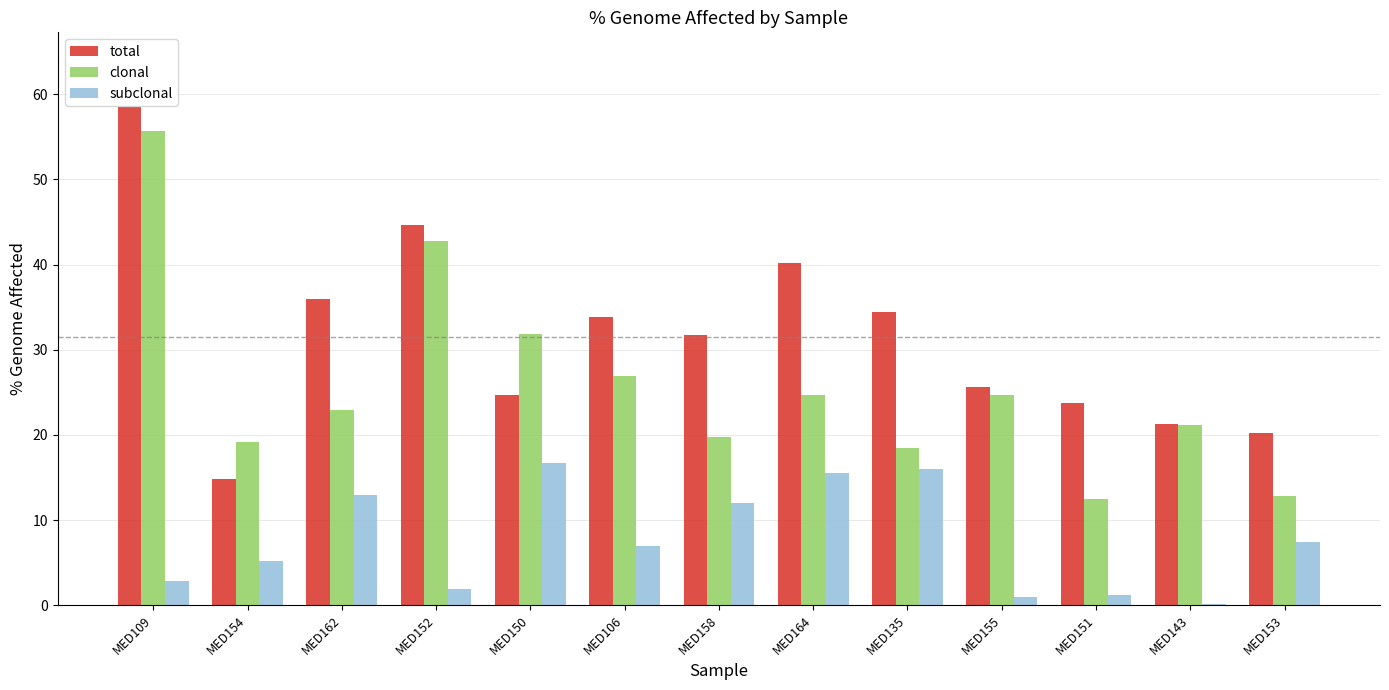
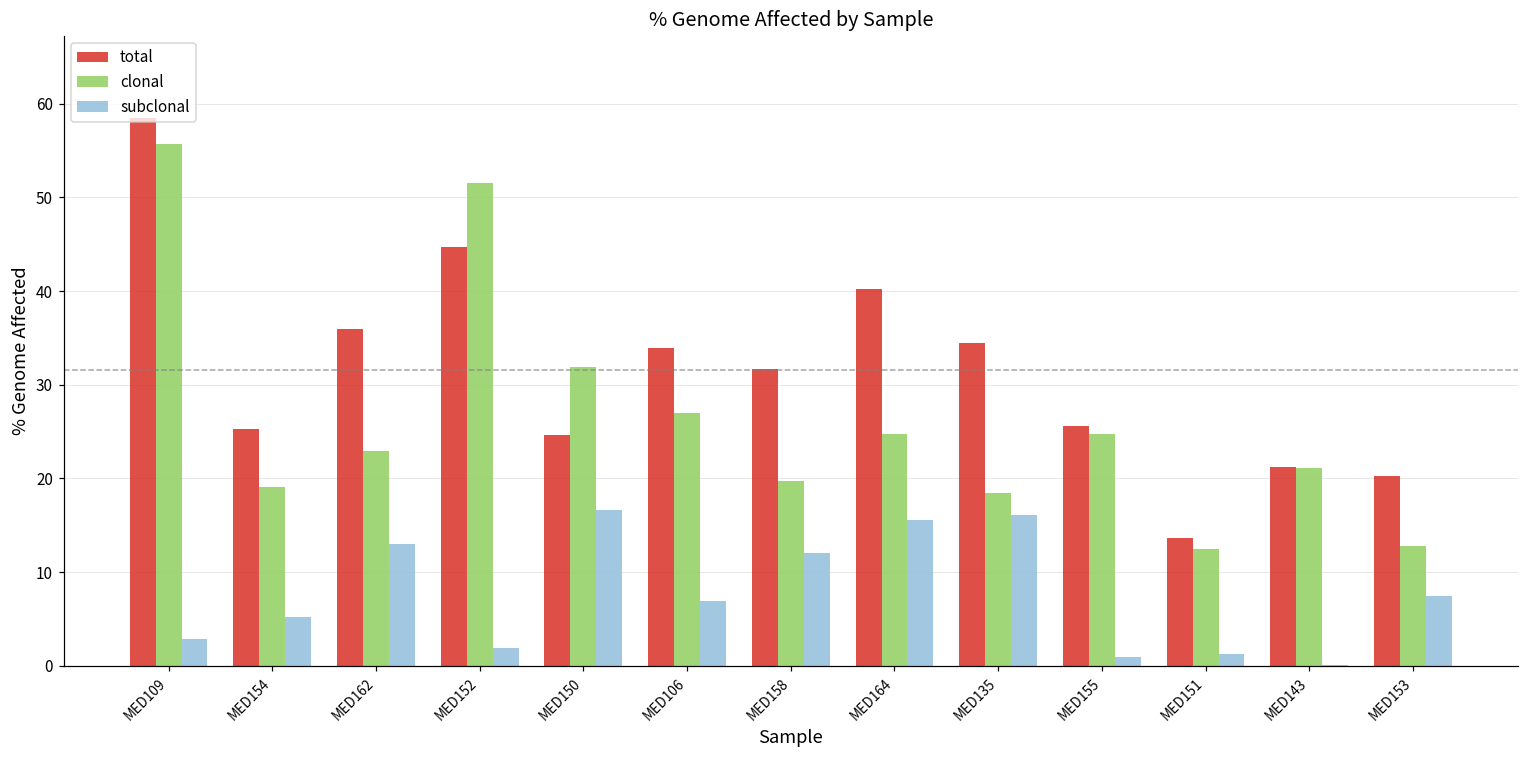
  {
    "total": {
      "MED109": 59,
-     "MED154": 15,
+     "MED154": 25,
      "MED162": 36,
      "MED152": 45,
      "MED150": 25,
      "MED106": 34,
      "MED158": 32,
      "MED164": 40,
      "MED135": 34,
      "MED155": 26,
-     "MED151": 24,
+     "MED151": 14,
      "MED143": 21,
      "MED153": 20
    },
    "clonal": {
      "MED109": 56,
      "MED154": 19,
      "MED162": 23,
-     "MED152": 43,
+     "MED152": 52,
      "MED150": 32,
      "MED106": 27,
      "MED158": 20,
      "MED164": 25,
      "MED135": 18,
      "MED155": 25,
      "MED151": 12,
      "MED143": 21,
      "MED153": 13
    },
    "subclonal": {
      "MED109": 3,
      "MED154": 5,
      "MED162": 13,
      "MED152": 2,
      "MED150": 17,
      "MED106": 7,
      "MED158": 12,
      "MED164": 16,
      "MED135": 16,
      "MED155": 1,
      "MED151": 1,
      "MED153": 7
    }
  }
